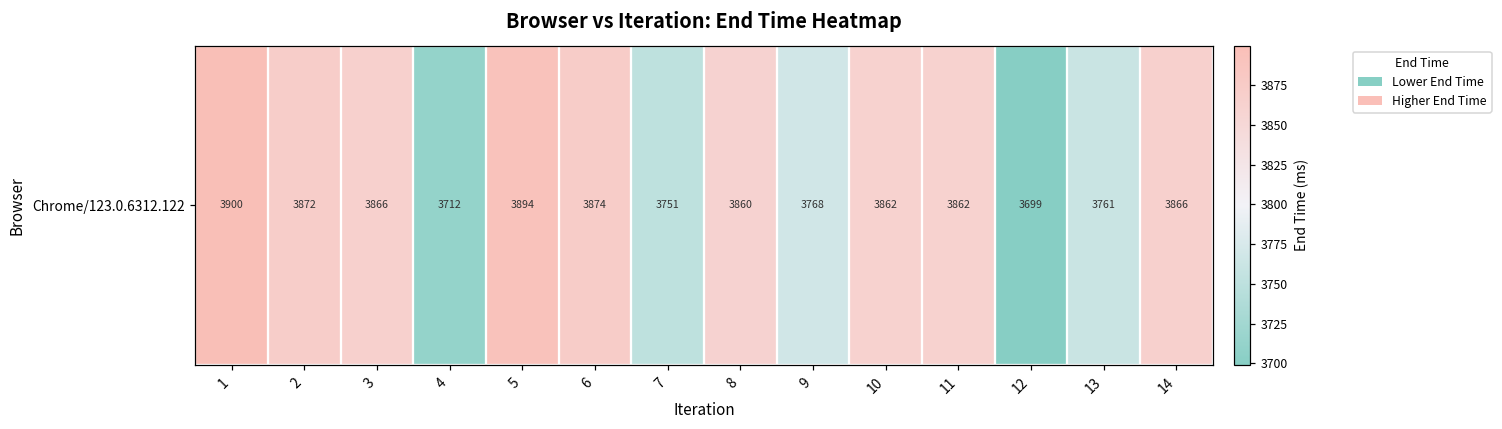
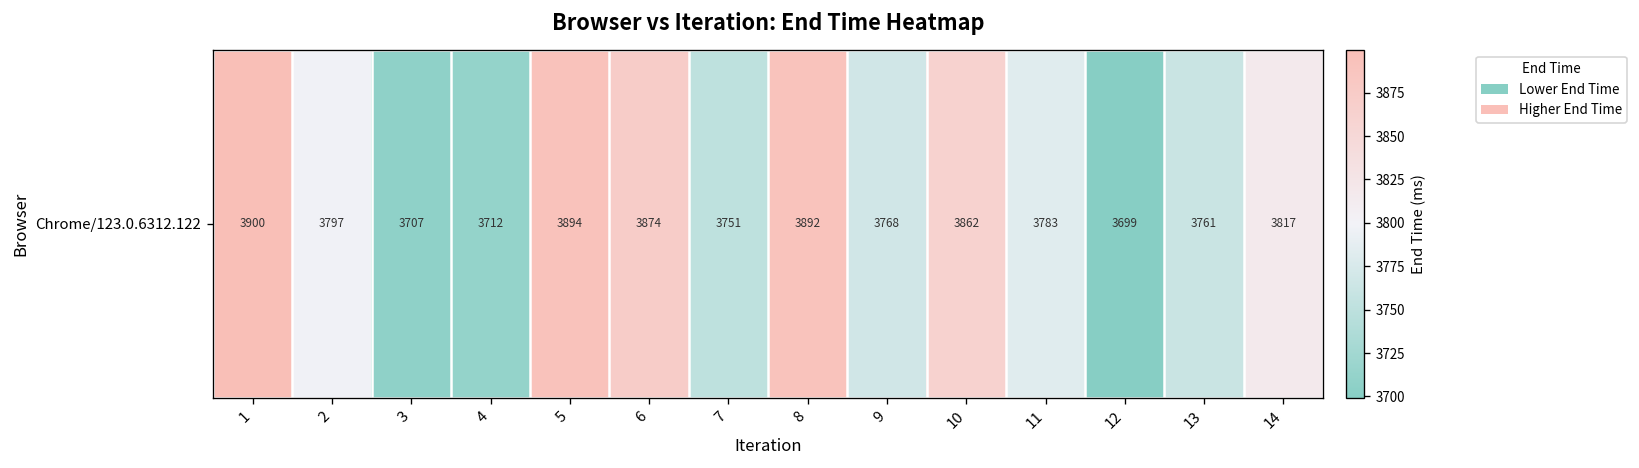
  {
    "Chrome/123.0.6312.122": {
      "1": 3900,
-     "2": 3872,
-     "3": 3866,
+     "2": 3797,
+     "3": 3707,
      "4": 3712,
      "5": 3894,
      "6": 3874,
      "7": 3751,
-     "8": 3860,
+     "8": 3892,
      "9": 3768,
      "10": 3862,
-     "11": 3862,
+     "11": 3783,
      "12": 3699,
      "13": 3761,
-     "14": 3866
+     "14": 3817
    }
  }
